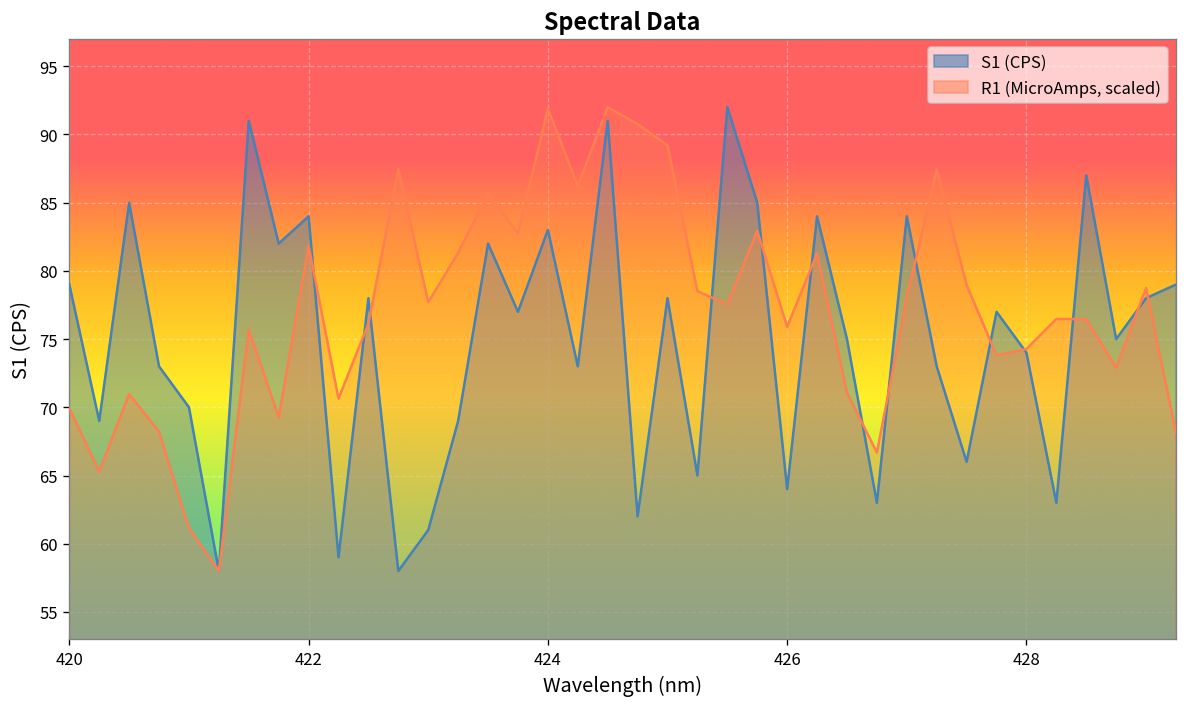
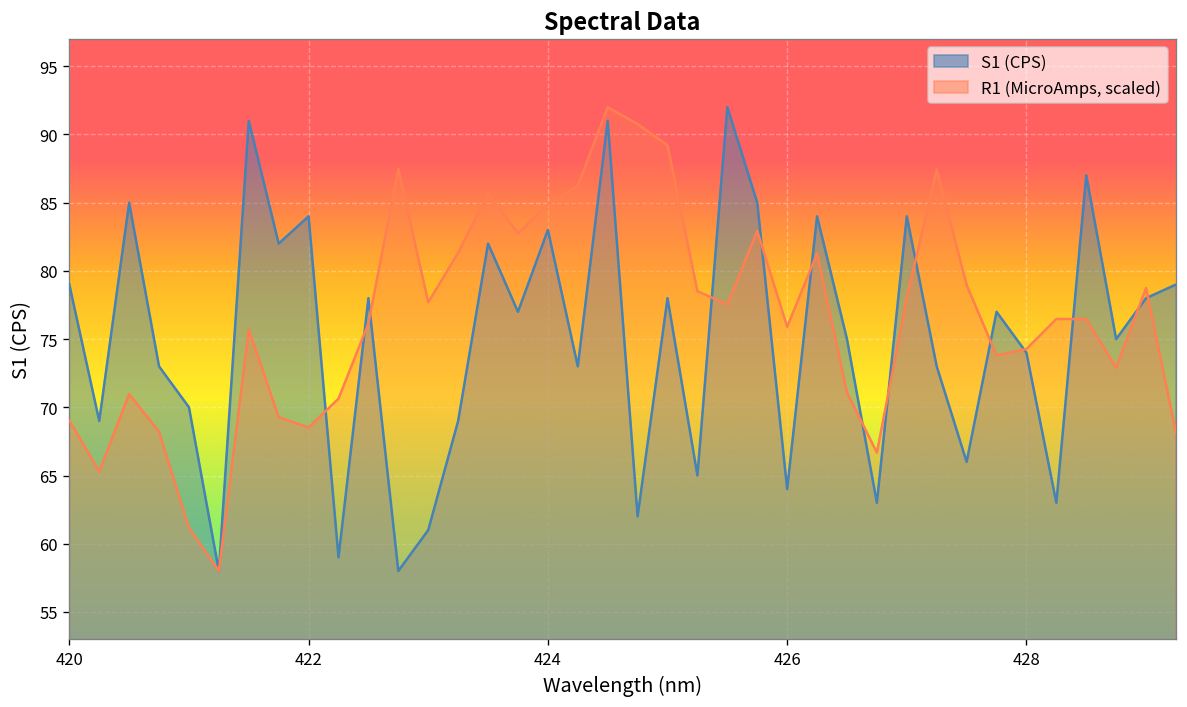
  {
    "S1 (CPS)": {
      "420": 79.0,
      "422": 84.0,
      "424": 83.0,
      "426": 64.0,
      "428": 74.0
    },
    "R1 (MicroAmps, scaled)": {
-     "420": 69.9,
-     "422": 81.8,
-     "424": 91.9,
+     "420": 69.0,
+     "422": 68.5,
+     "424": 84.9,
      "426": 75.9,
      "428": 74.3
    }
  }
